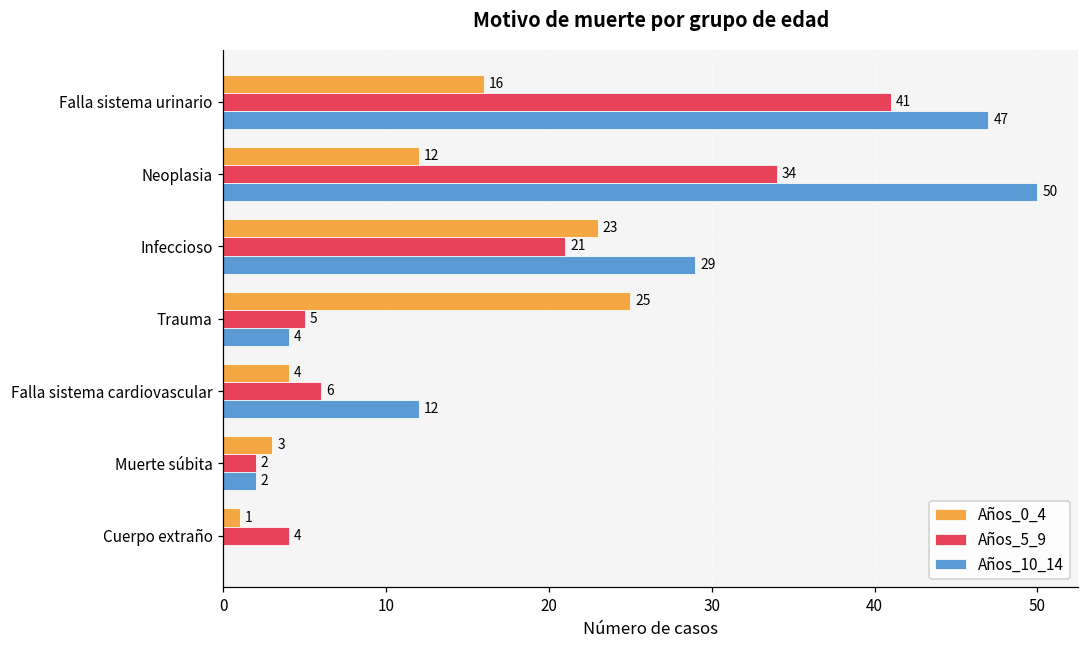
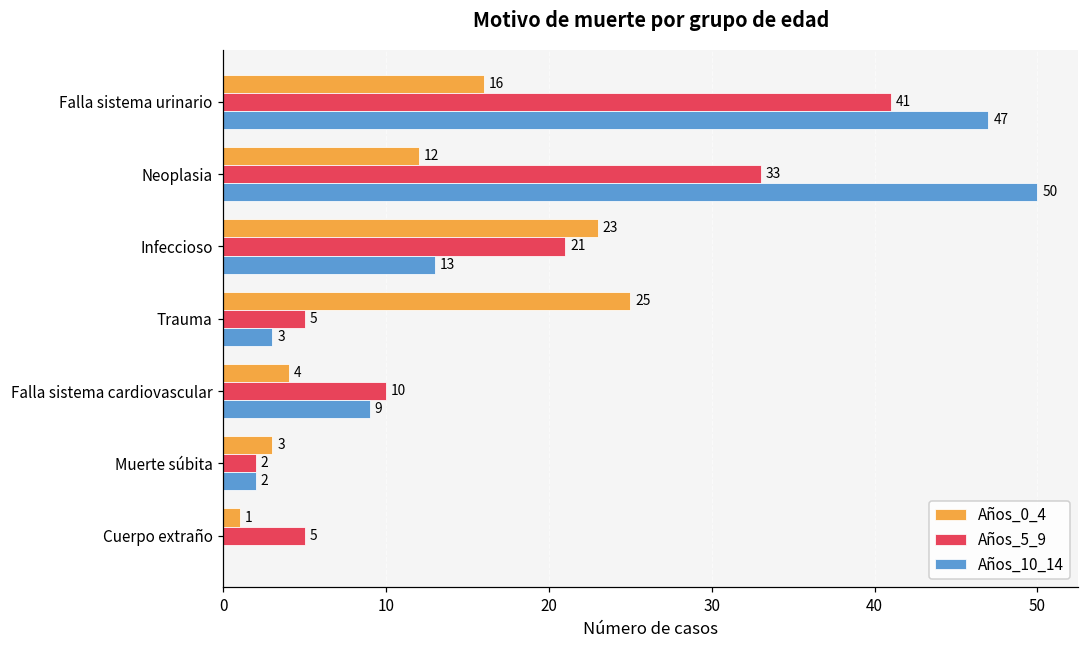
  {
    "Años_0_4": {
      "Falla sistema urinario": 16,
      "Neoplasia": 12,
      "Infeccioso": 23,
      "Trauma": 25,
      "Falla sistema cardiovascular": 4,
      "Muerte súbita": 3,
      "Cuerpo extraño": 1
    },
    "Años_5_9": {
      "Falla sistema urinario": 41,
-     "Neoplasia": 34,
+     "Neoplasia": 33,
      "Infeccioso": 21,
      "Trauma": 5,
-     "Falla sistema cardiovascular": 6,
+     "Falla sistema cardiovascular": 10,
      "Muerte súbita": 2,
-     "Cuerpo extraño": 4
+     "Cuerpo extraño": 5
    },
    "Años_10_14": {
      "Falla sistema urinario": 47,
      "Neoplasia": 50,
-     "Infeccioso": 29,
-     "Trauma": 4,
-     "Falla sistema cardiovascular": 12,
+     "Infeccioso": 13,
+     "Trauma": 3,
+     "Falla sistema cardiovascular": 9,
      "Muerte súbita": 2
    }
  }
